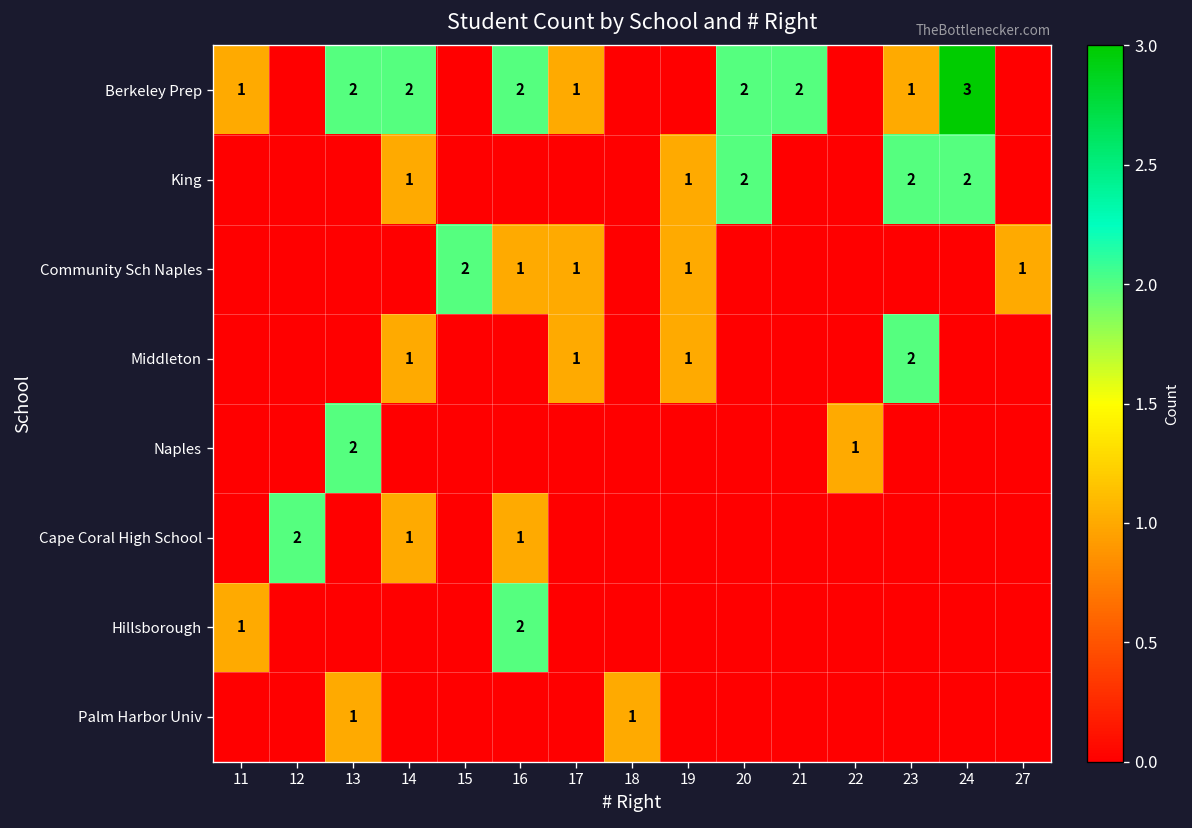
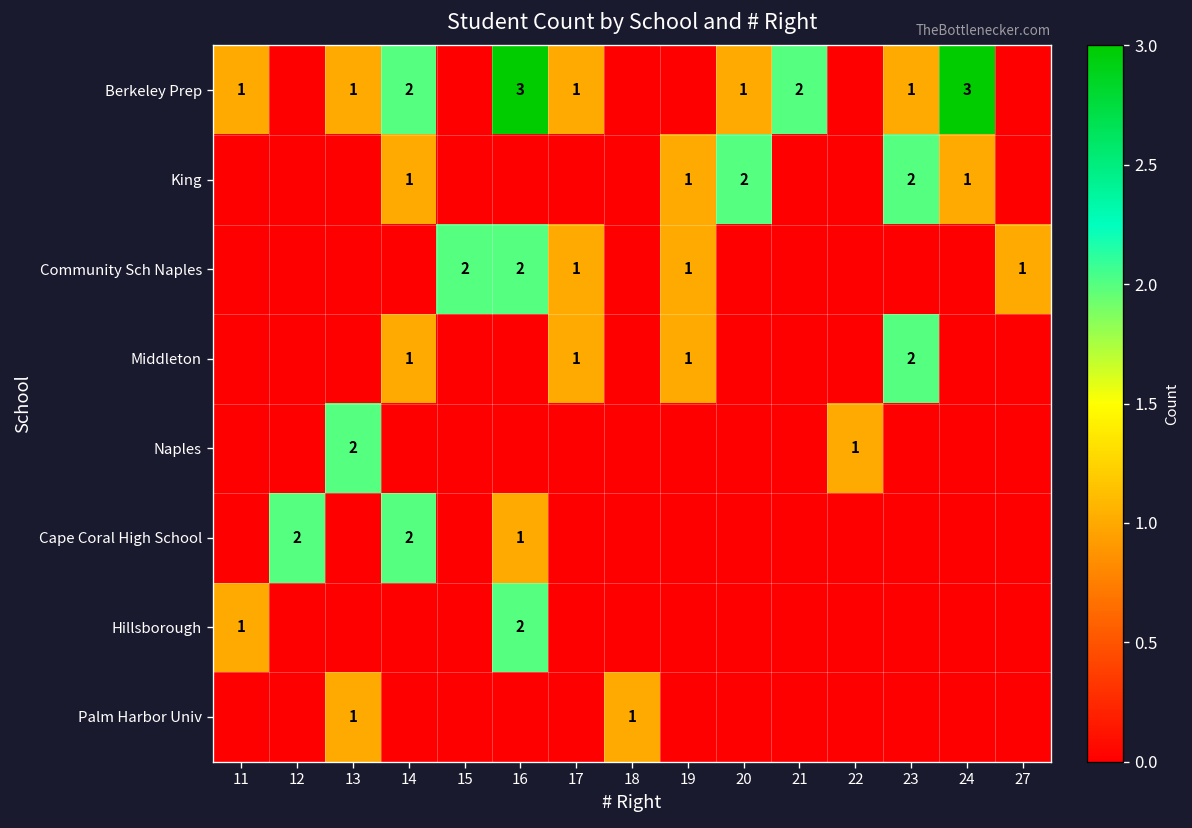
  {
    "Berkeley Prep": {
      "11": 1,
-     "13": 2,
+     "13": 1,
      "14": 2,
-     "16": 2,
+     "16": 3,
      "17": 1,
-     "20": 2,
+     "20": 1,
      "21": 2,
      "23": 1,
      "24": 3
    },
    "King": {
      "14": 1,
      "19": 1,
      "20": 2,
      "23": 2,
-     "24": 2
+     "24": 1
    },
    "Community Sch Naples": {
      "15": 2,
-     "16": 1,
+     "16": 2,
      "17": 1,
      "19": 1,
      "27": 1
    },
    "Middleton": {
      "14": 1,
      "17": 1,
      "19": 1,
      "23": 2
    },
    "Naples": {
      "13": 2,
      "22": 1
    },
    "Cape Coral High School": {
      "12": 2,
-     "14": 1,
+     "14": 2,
      "16": 1
    },
    "Hillsborough": {
      "11": 1,
      "16": 2
    },
    "Palm Harbor Univ": {
      "13": 1,
      "18": 1
    }
  }
